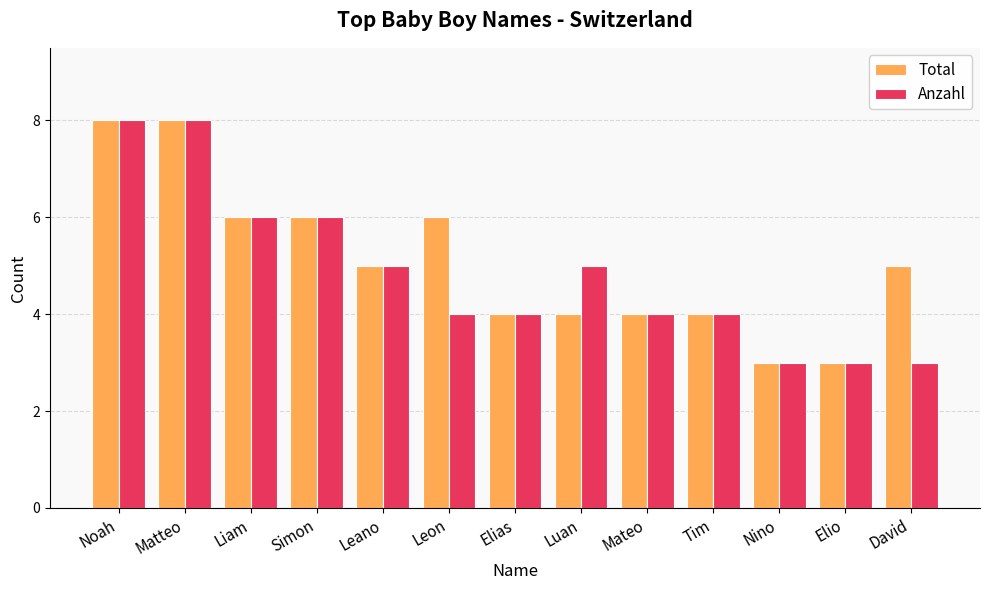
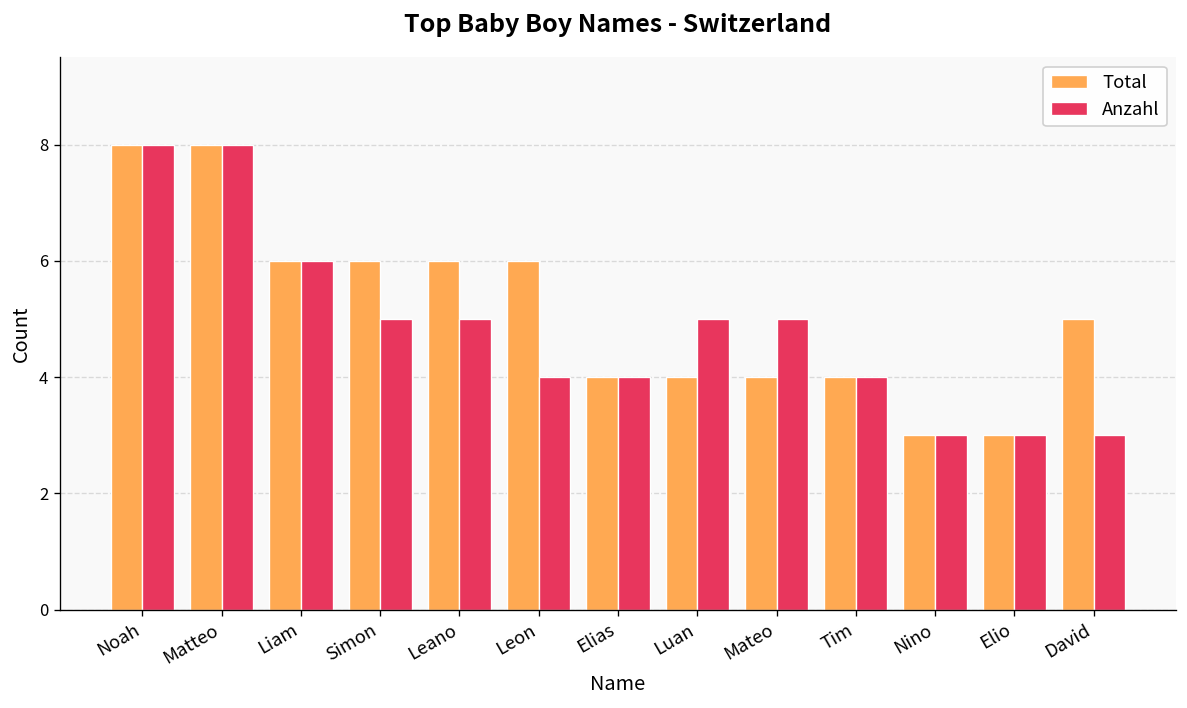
  {
    "Total": {
      "Noah": 8,
      "Matteo": 8,
      "Liam": 6,
      "Simon": 6,
-     "Leano": 5,
+     "Leano": 6,
      "Leon": 6,
      "Elias": 4,
      "Luan": 4,
      "Mateo": 4,
      "Tim": 4,
      "Nino": 3,
      "Elio": 3,
      "David": 5
    },
    "Anzahl": {
      "Noah": 8,
      "Matteo": 8,
      "Liam": 6,
-     "Simon": 6,
+     "Simon": 5,
      "Leano": 5,
      "Leon": 4,
      "Elias": 4,
      "Luan": 5,
-     "Mateo": 4,
+     "Mateo": 5,
      "Tim": 4,
      "Nino": 3,
      "Elio": 3,
      "David": 3
    }
  }
